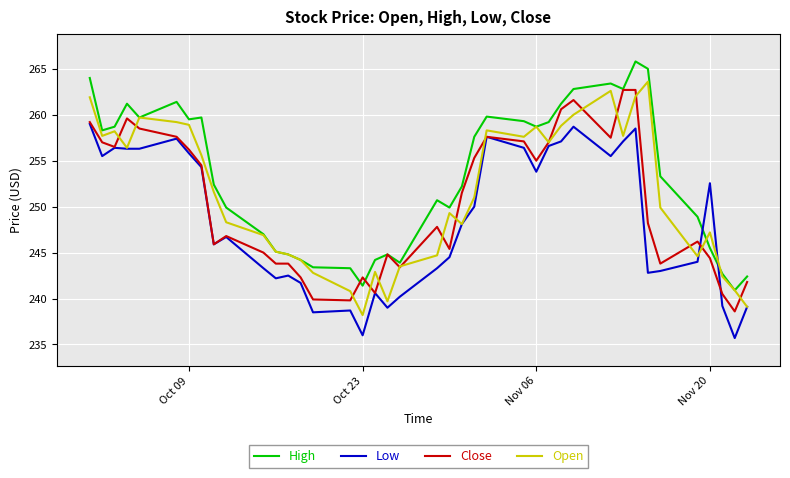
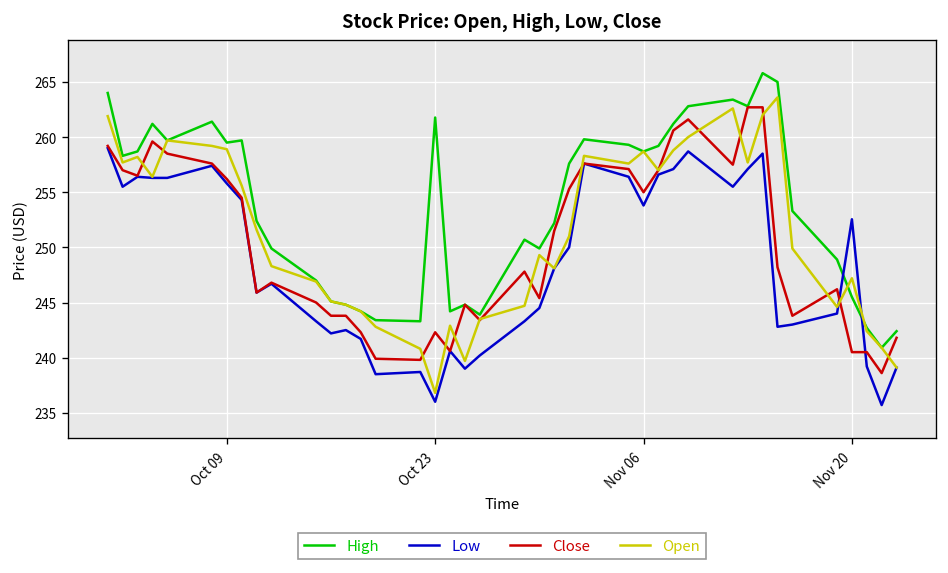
  {
    "High": {
      "Oct 09": 260,
-     "Oct 23": 241,
+     "Oct 23": 262,
      "Nov 20": 246
    },
    "Low": {
      "Oct 09": 256,
      "Oct 23": 236,
      "Nov 06": 254,
      "Nov 20": 253
    },
    "Close": {
      "Oct 09": 256,
      "Oct 23": 242,
      "Nov 06": 255,
-     "Nov 20": 244
+     "Nov 20": 241
    },
    "Open": {
      "Oct 09": 259,
-     "Oct 23": 238,
+     "Oct 23": 237,
      "Nov 20": 247
    }
  }
